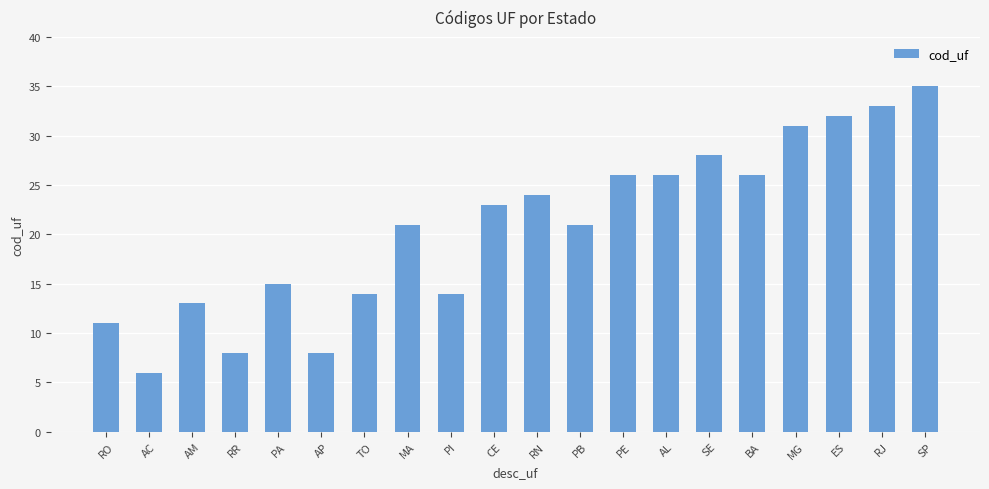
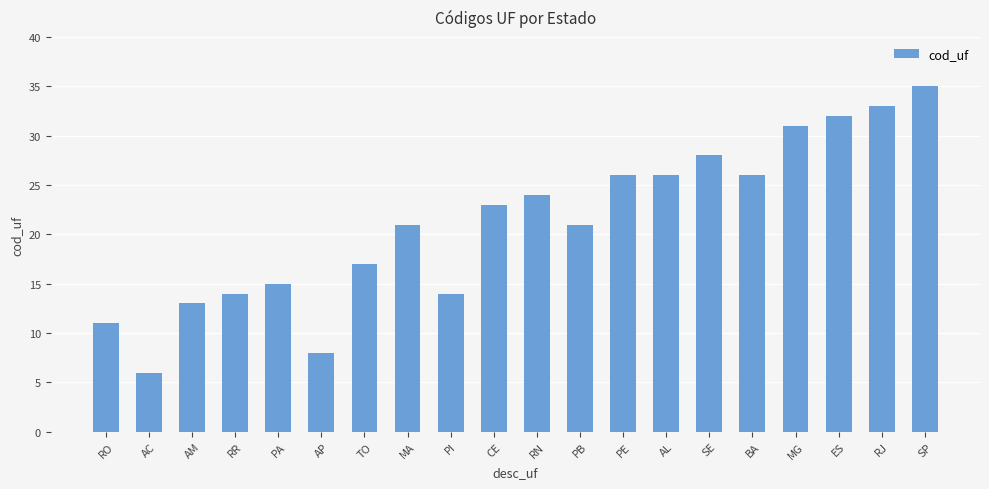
  {
    "RO": 11,
    "AC": 6,
    "AM": 13,
-   "RR": 8,
+   "RR": 14,
    "PA": 15,
    "AP": 8,
-   "TO": 14,
+   "TO": 17,
    "MA": 21,
    "PI": 14,
    "CE": 23,
    "RN": 24,
    "PB": 21,
    "PE": 26,
    "AL": 26,
    "SE": 28,
    "BA": 26,
    "MG": 31,
    "ES": 32,
    "RJ": 33,
    "SP": 35
  }
